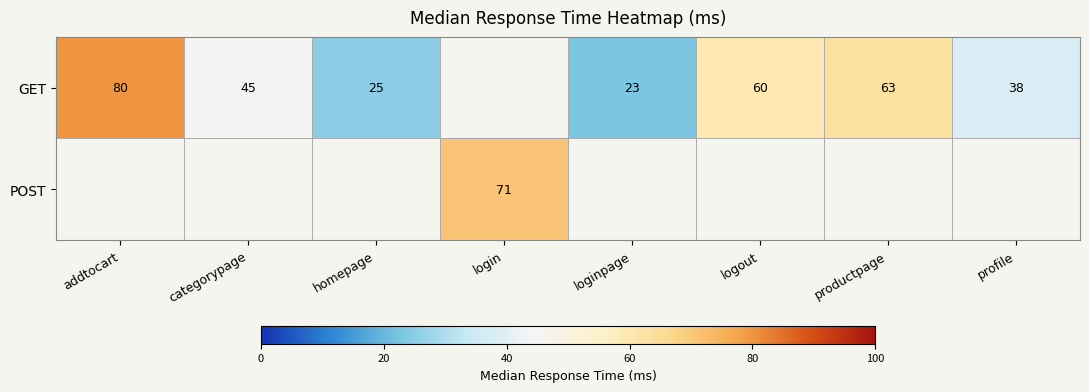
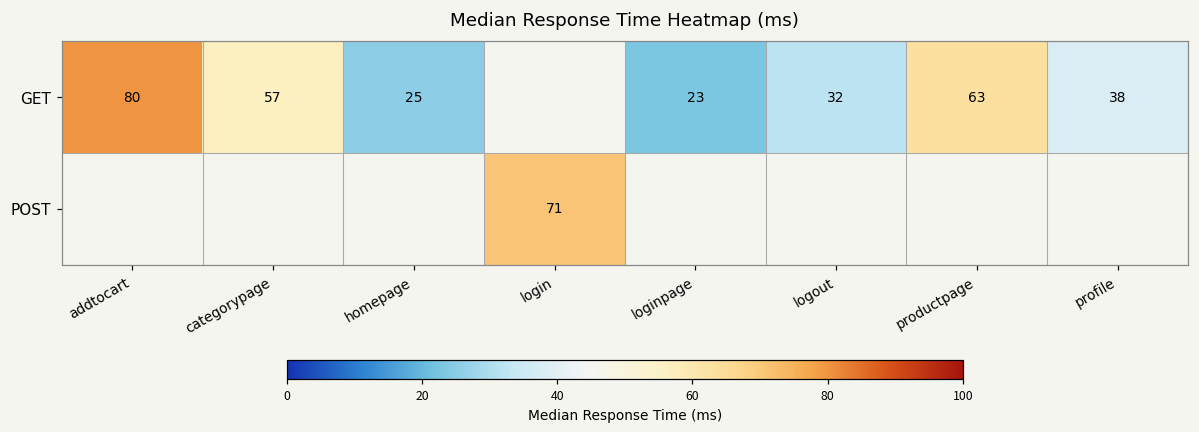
  {
    "GET": {
      "addtocart": 80,
-     "categorypage": 45,
+     "categorypage": 57,
      "homepage": 25,
      "loginpage": 23,
-     "logout": 60,
+     "logout": 32,
      "productpage": 63,
      "profile": 38
    },
    "POST": {
      "login": 71
    }
  }
